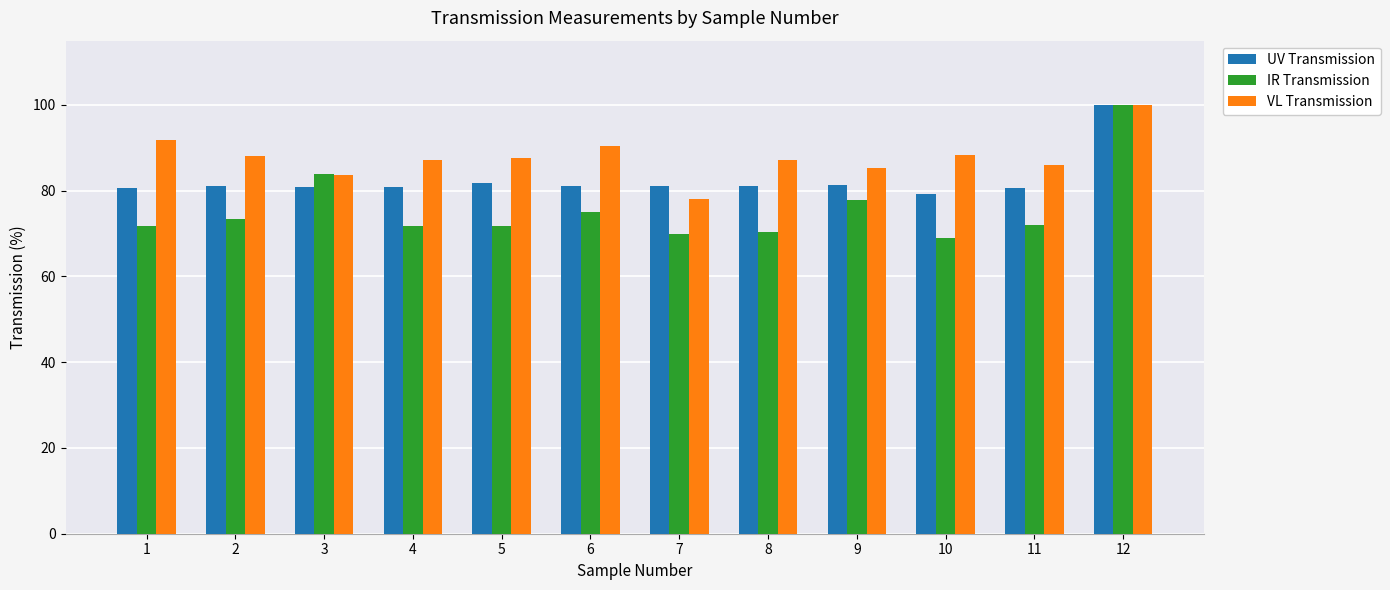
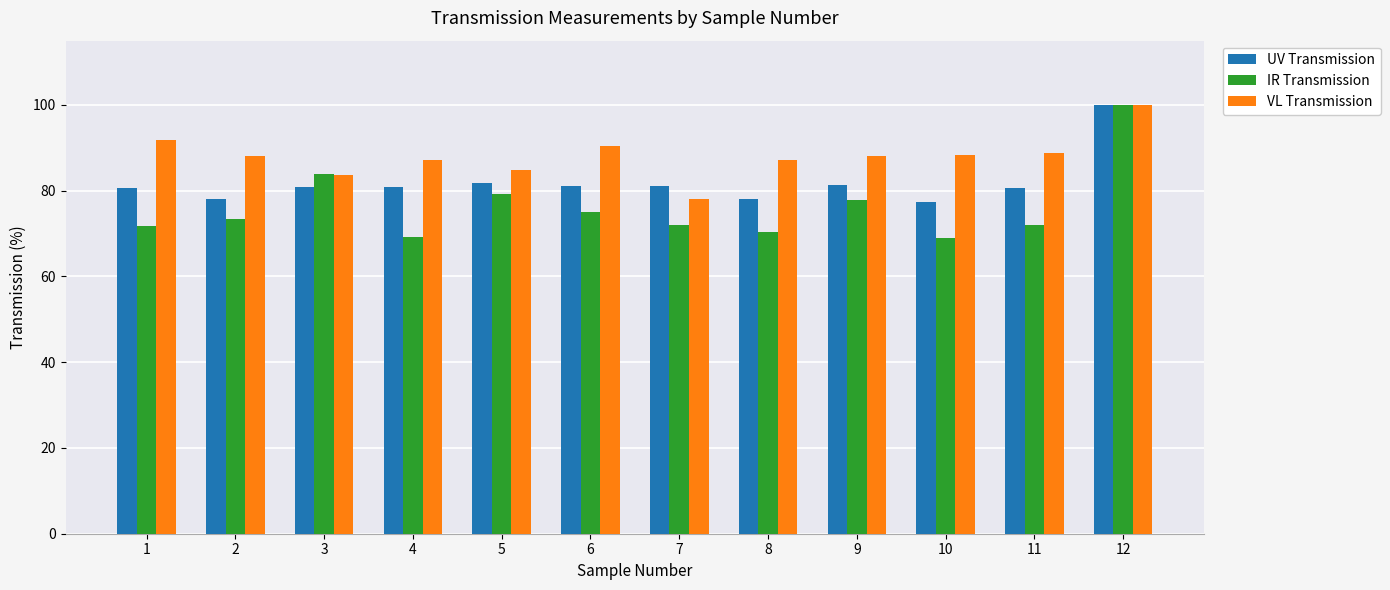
  {
    "UV Transmission": {
      "1": 81,
-     "2": 81,
+     "2": 78,
      "3": 81,
      "4": 81,
      "5": 82,
      "6": 81,
      "7": 81,
-     "8": 81,
+     "8": 78,
      "9": 81,
-     "10": 79,
+     "10": 77,
      "11": 81,
      "12": 100
    },
    "IR Transmission": {
      "1": 72,
      "2": 73,
      "3": 84,
-     "4": 72,
-     "5": 72,
+     "4": 69,
+     "5": 79,
      "6": 75,
-     "7": 70,
+     "7": 72,
      "8": 70,
      "9": 78,
      "10": 69,
      "11": 72,
      "12": 100
    },
    "VL Transmission": {
      "1": 92,
      "2": 88,
      "3": 84,
      "4": 87,
-     "5": 88,
+     "5": 85,
      "6": 90,
      "7": 78,
      "8": 87,
-     "9": 85,
+     "9": 88,
      "10": 88,
-     "11": 86,
+     "11": 89,
      "12": 100
    }
  }
